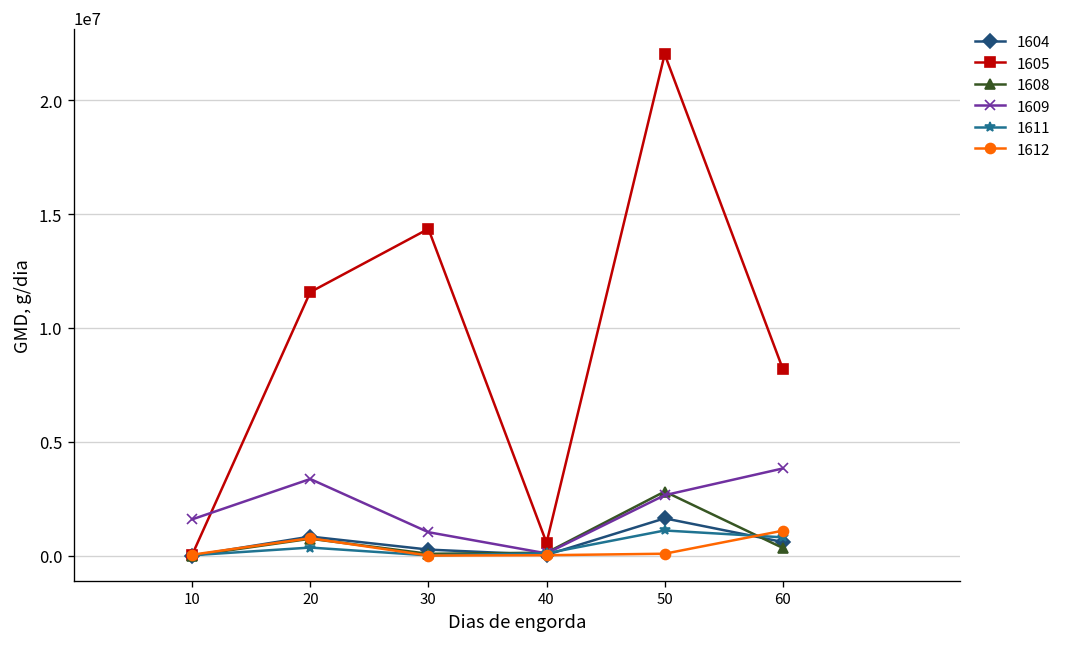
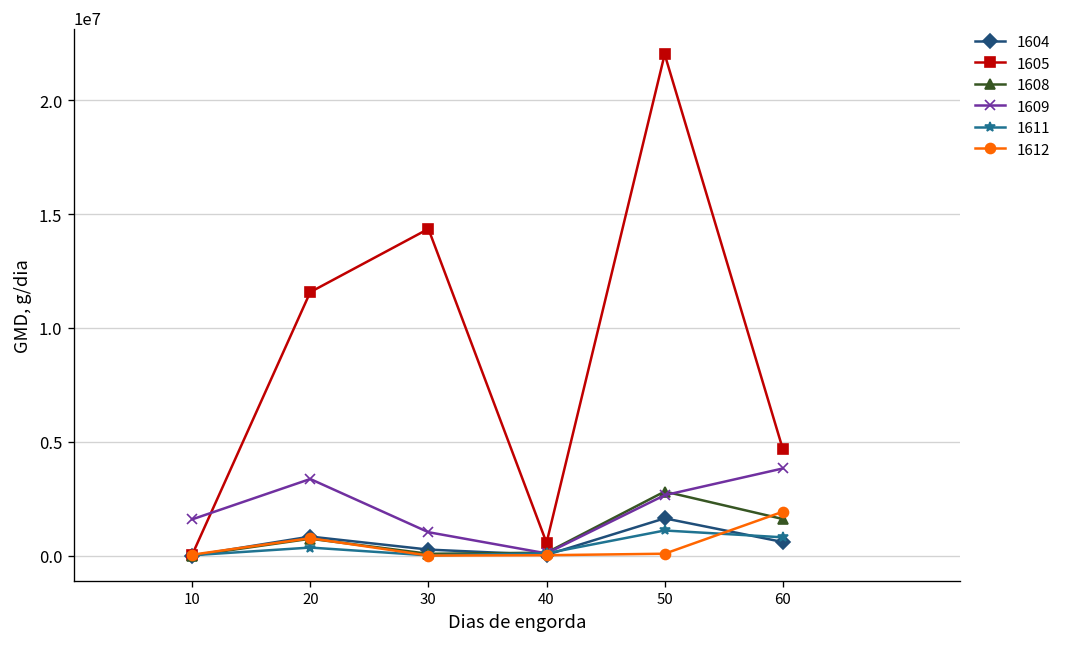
  {
    "1605": {
      "20": 11600000,
      "30": 14400000,
      "40": 600000,
      "50": 22000000,
-     "60": 8200000
+     "60": 4700000
    },
    "1608": {
      "50": 2800000,
-     "60": 300000
+     "60": 1600000
    },
    "1609": {
      "10": 1600000,
      "20": 3400000,
      "30": 1000000,
      "50": 2700000,
      "60": 3800000
    },
    "1612": {
      "50": 100000,
-     "60": 1100000
+     "60": 1900000
    }
  }
